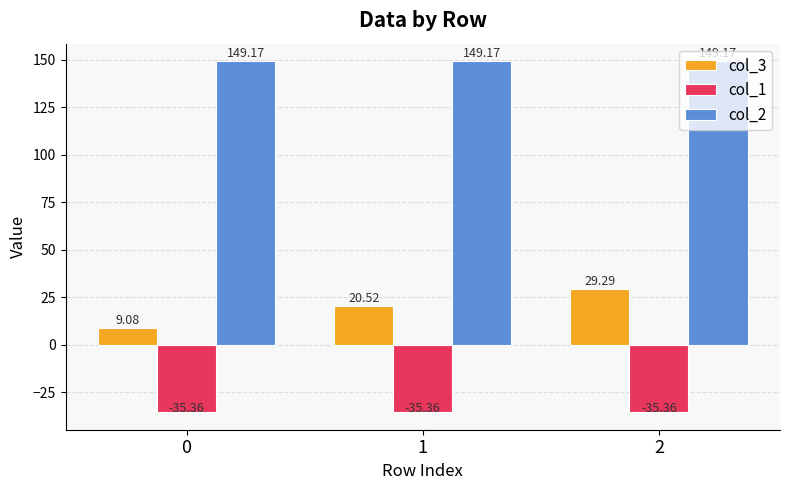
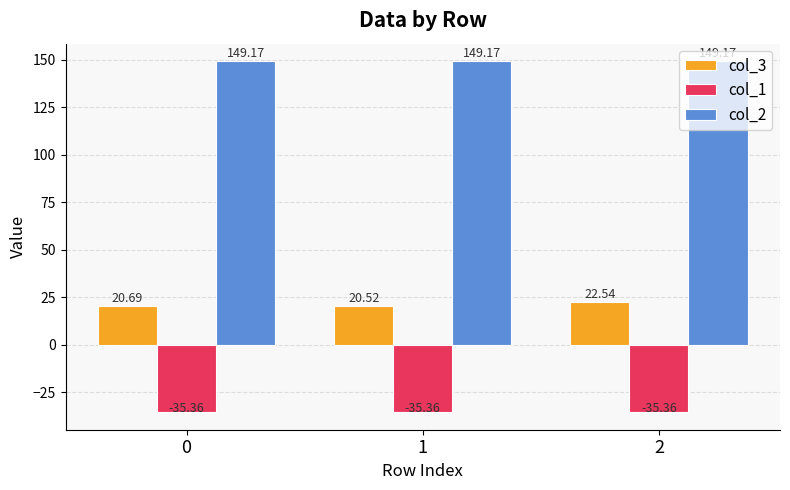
  {
    "col_3": {
-     "0": 9.08,
+     "0": 20.69,
      "1": 20.52,
-     "2": 29.29
+     "2": 22.54
    },
    "col_1": {
      "0": -35.36,
      "1": -35.36,
      "2": -35.36
    },
    "col_2": {
      "0": 149.17,
      "1": 149.17
    }
  }
